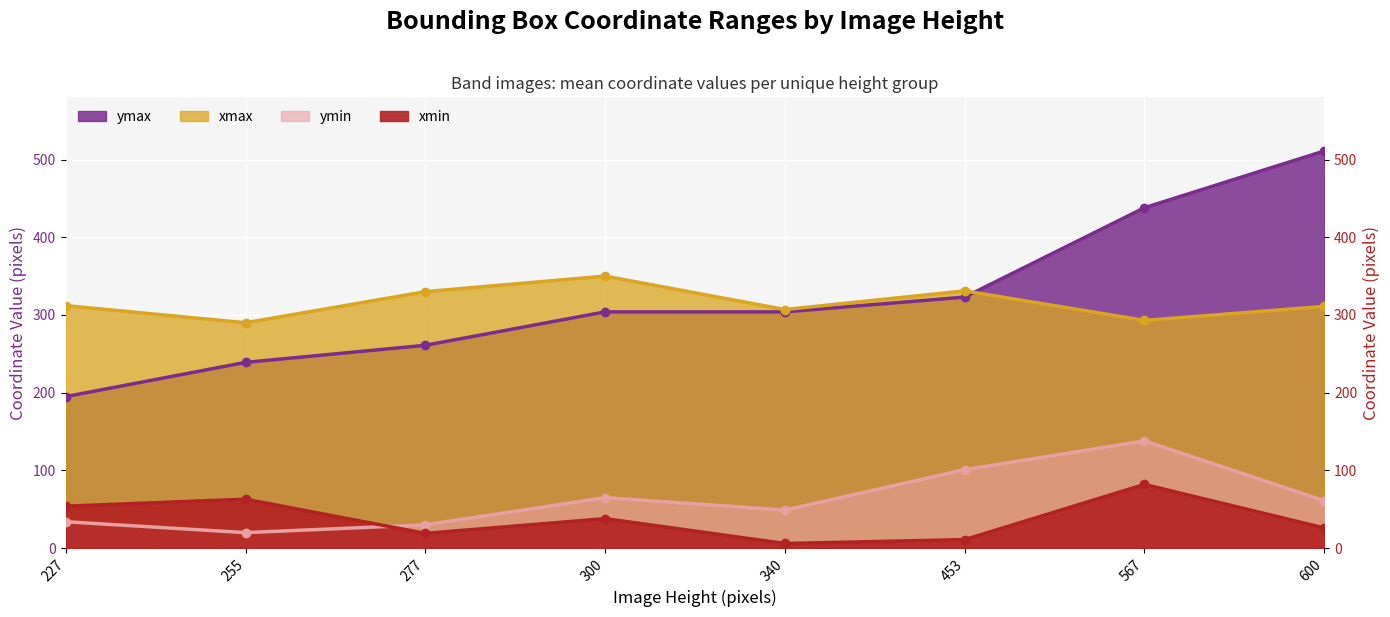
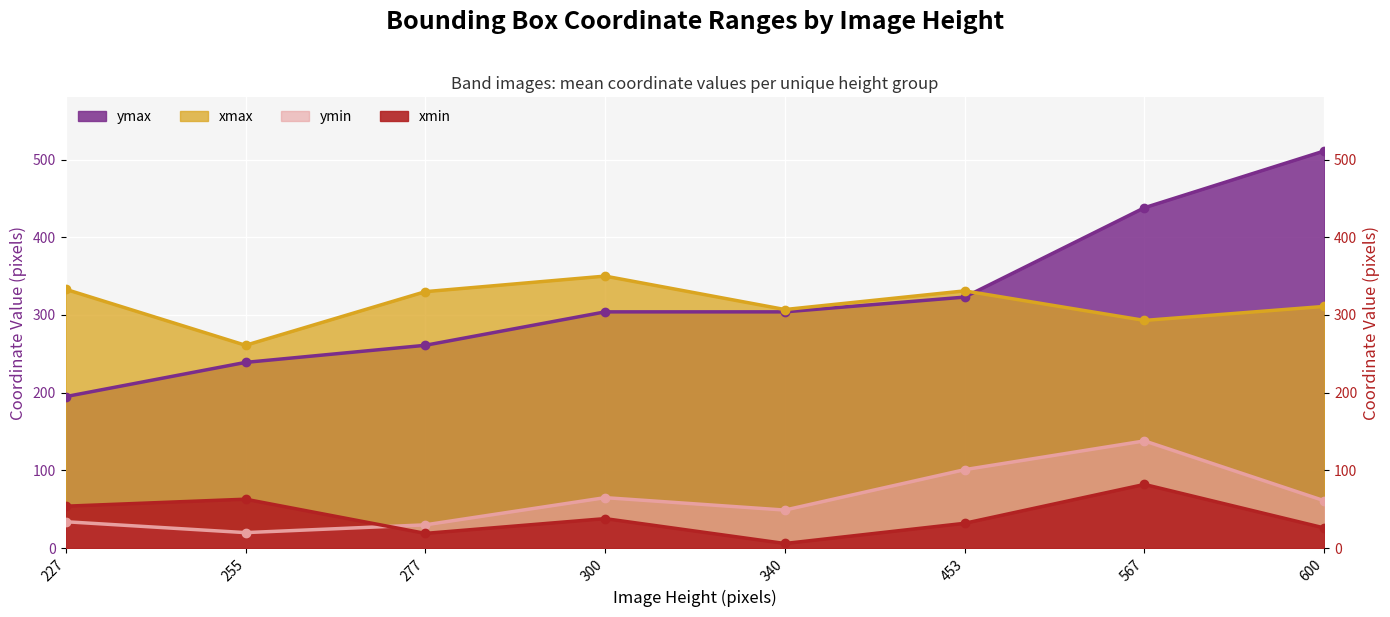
  {
    "ymax": {
      "227": 200,
      "255": 240,
      "277": 260,
      "300": 300,
      "453": 320,
      "567": 440,
      "600": 510
    },
    "xmax": {
-     "227": 310,
-     "255": 290,
+     "227": 330,
+     "255": 260,
      "277": 330,
      "300": 350,
      "453": 330,
      "567": 290,
      "600": 310
    },
    "ymin": {
      "227": 30,
      "255": 20,
      "277": 30,
      "300": 70,
      "340": 50,
      "453": 100,
      "567": 140,
      "600": 60
    },
    "xmin": {
      "227": 50,
      "255": 60,
      "277": 20,
      "300": 40,
      "340": 10,
-     "453": 10,
+     "453": 30,
      "567": 80,
      "600": 30
    }
  }
